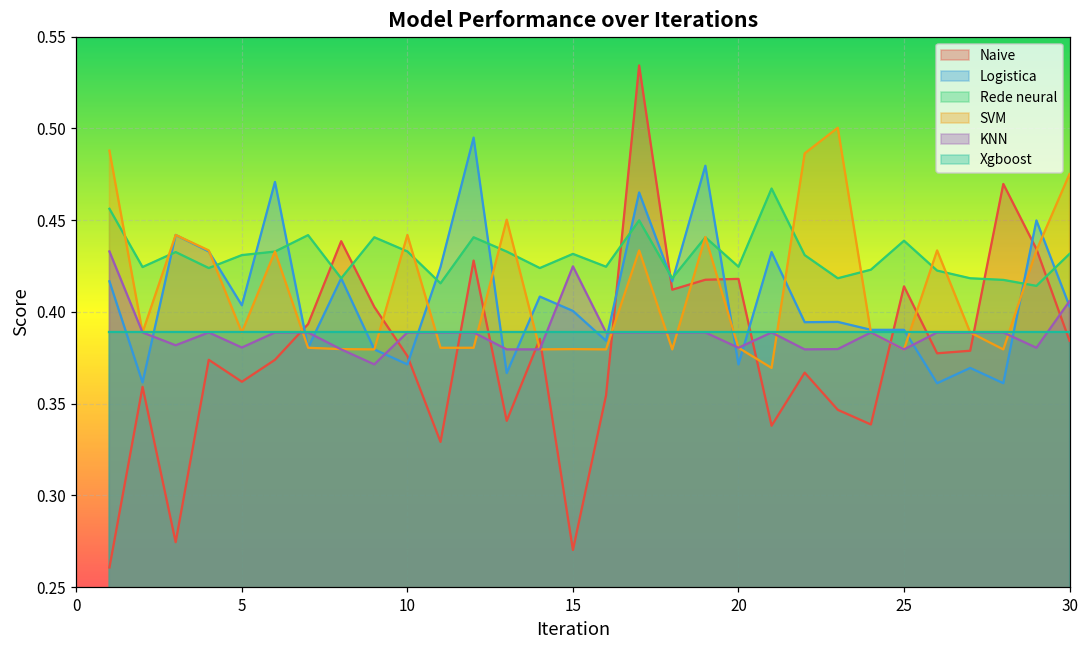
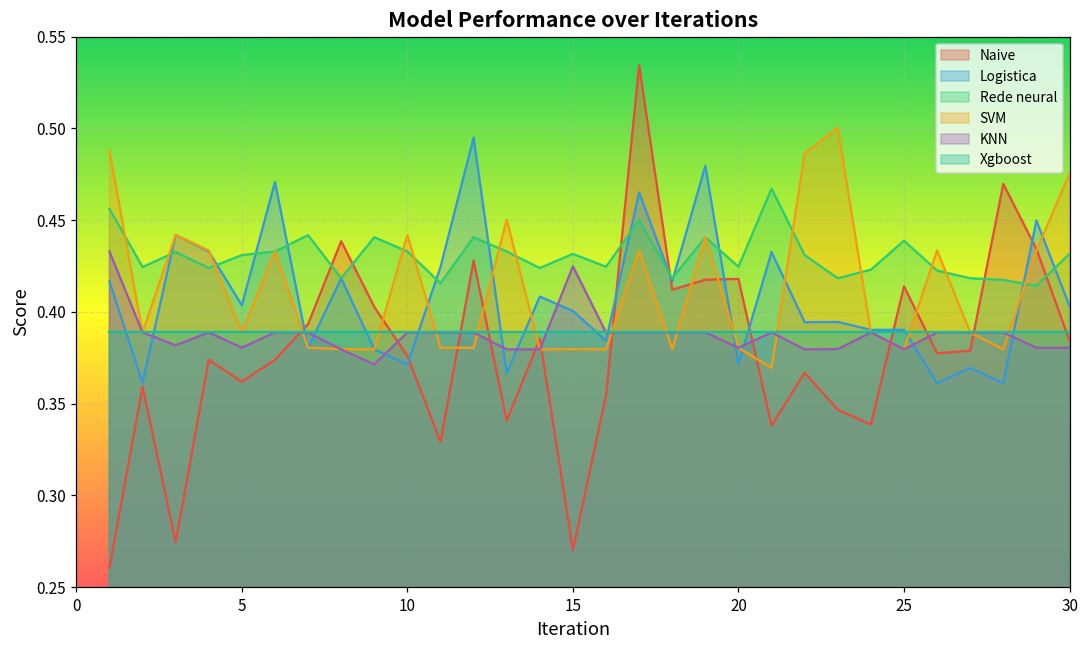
  {
    "KNN": {
      "5": 0.381,
      "15": 0.425,
-     "30": 0.406
+     "30": 0.380
    }
  }
